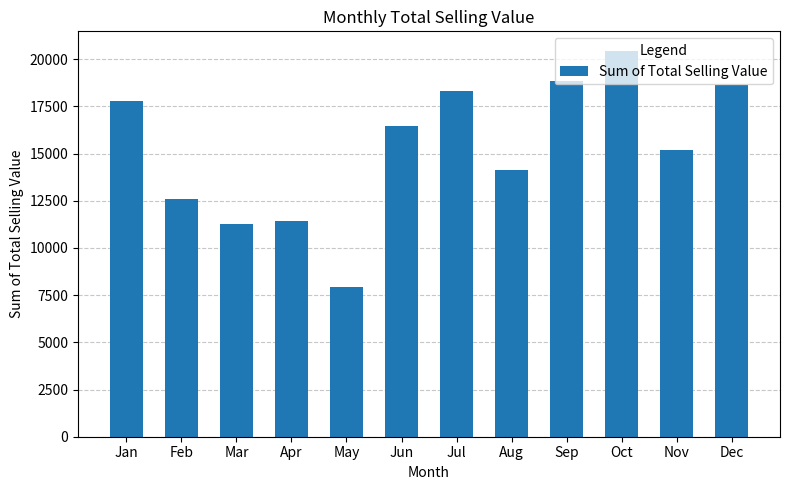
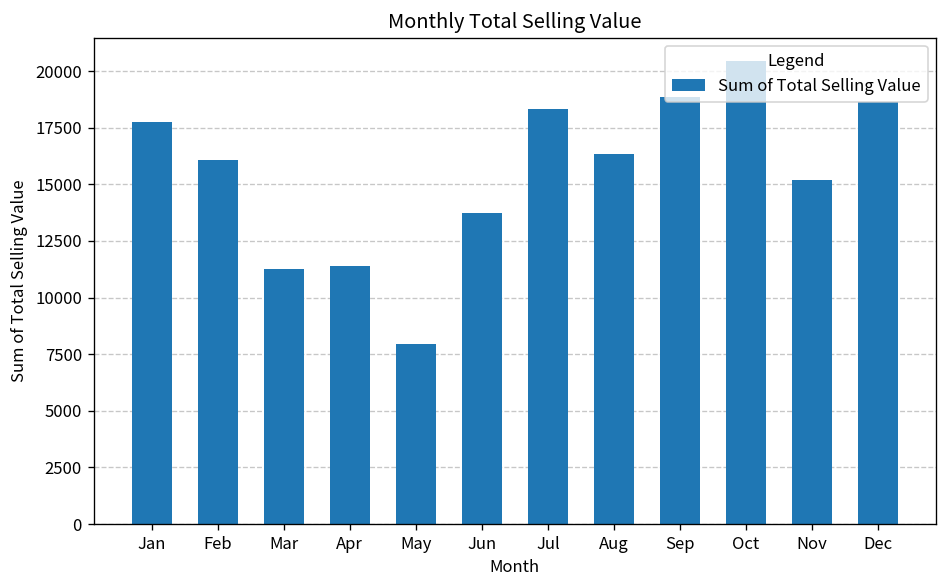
  {
    "Jan": 17800,
-   "Feb": 12600,
+   "Feb": 16100,
    "Mar": 11200,
    "Apr": 11400,
    "May": 8000,
-   "Jun": 16400,
+   "Jun": 13700,
    "Jul": 18300,
-   "Aug": 14200,
+   "Aug": 16400,
    "Nov": 15200,
    "Dec": 18600
  }
